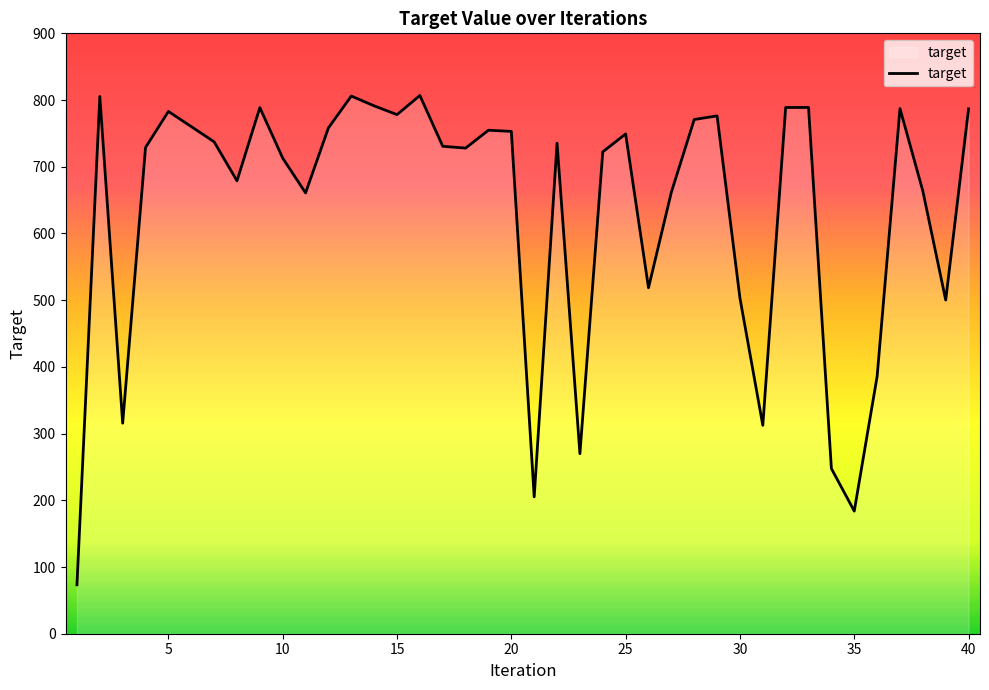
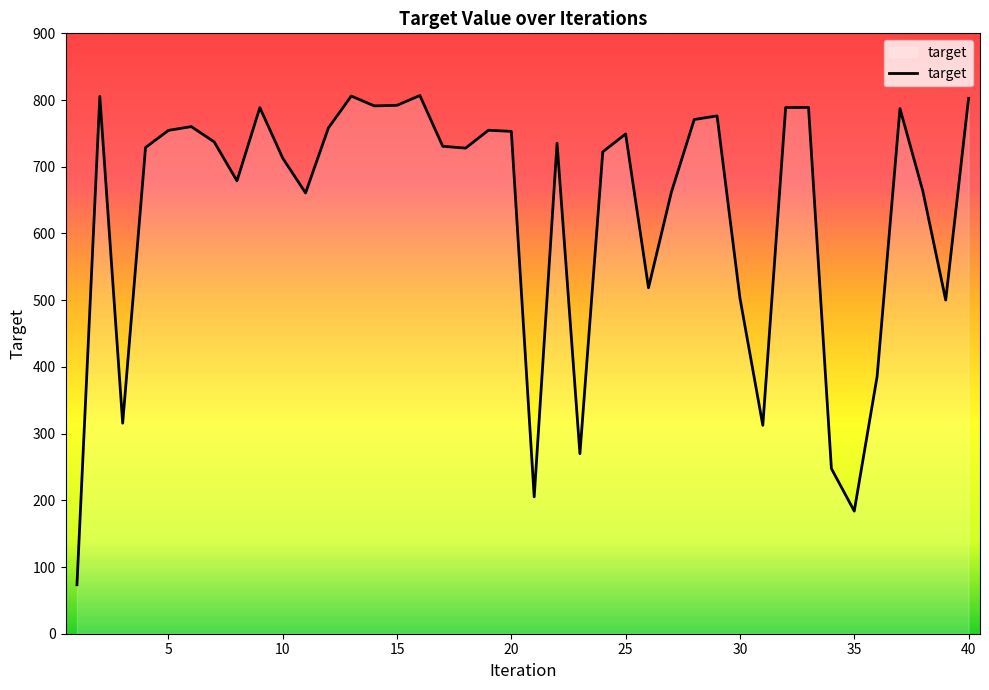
  {
-   "5": 780,
+   "5": 750,
    "10": 710,
-   "15": 780,
+   "15": 790,
    "20": 750,
    "25": 750,
    "30": 500,
    "35": 180,
-   "40": 790
+   "40": 800
  }
